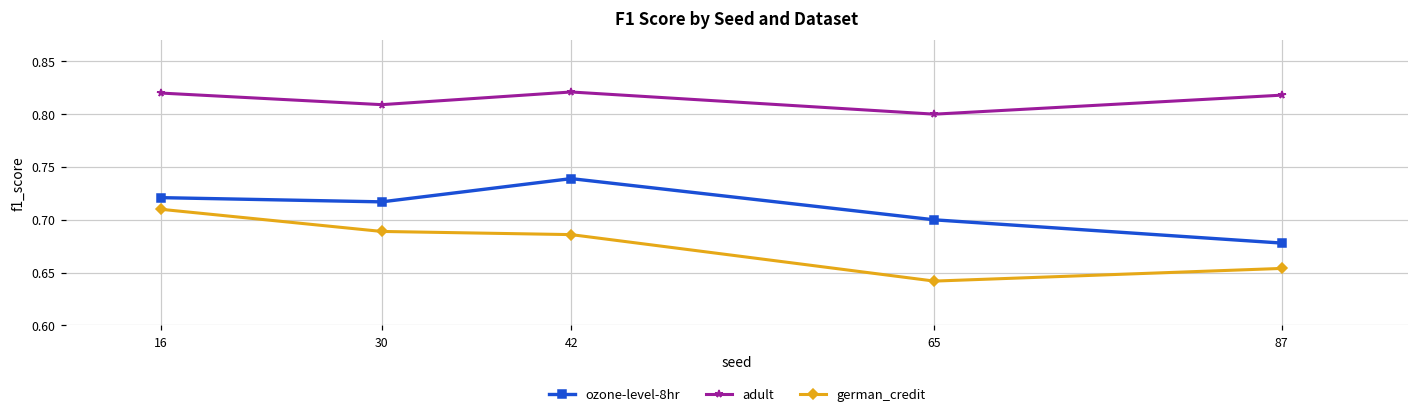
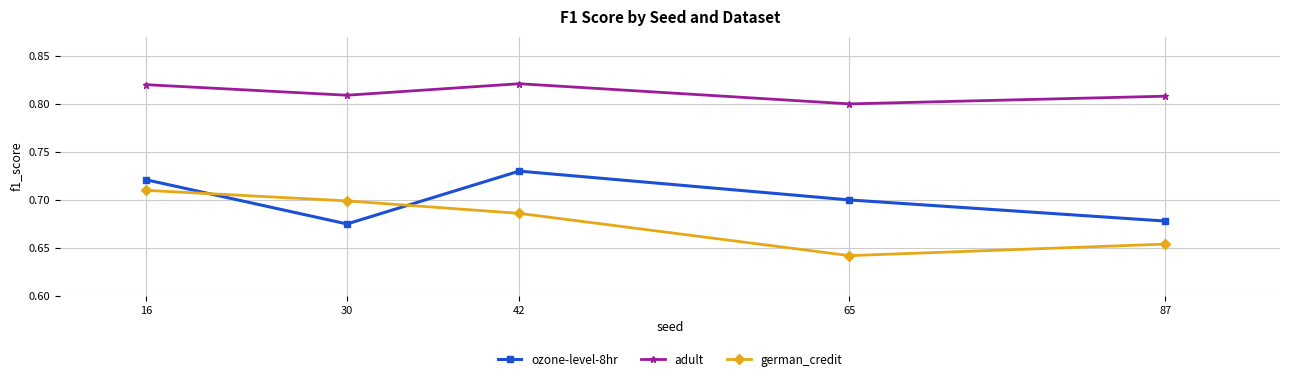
  {
    "ozone-level-8hr": {
      "16": 0.72,
-     "30": 0.72,
-     "42": 0.74,
+     "30": 0.68,
+     "42": 0.73,
      "65": 0.70,
      "87": 0.68
    },
    "adult": {
      "16": 0.82,
      "30": 0.81,
      "42": 0.82,
      "65": 0.80,
-     "87": 0.82
+     "87": 0.81
    },
    "german_credit": {
      "16": 0.71,
-     "30": 0.69,
+     "30": 0.70,
      "42": 0.69,
      "65": 0.64,
      "87": 0.65
    }
  }
